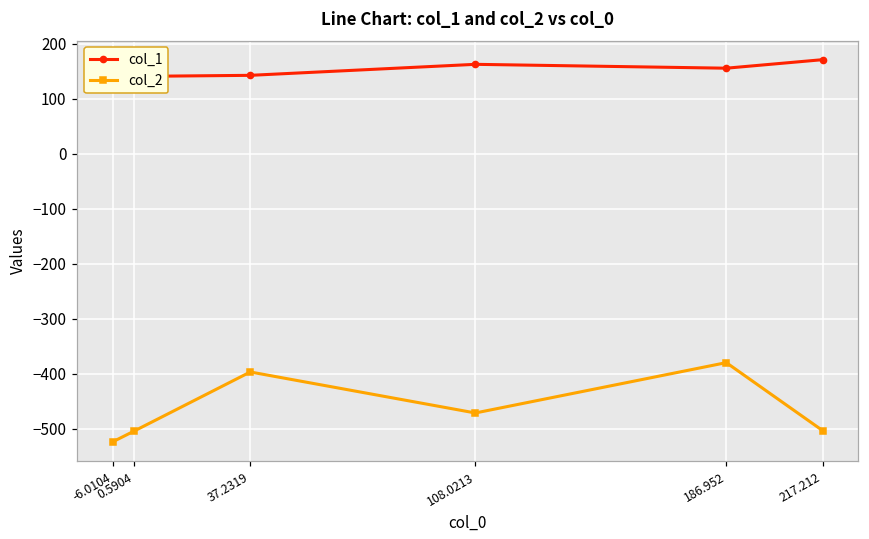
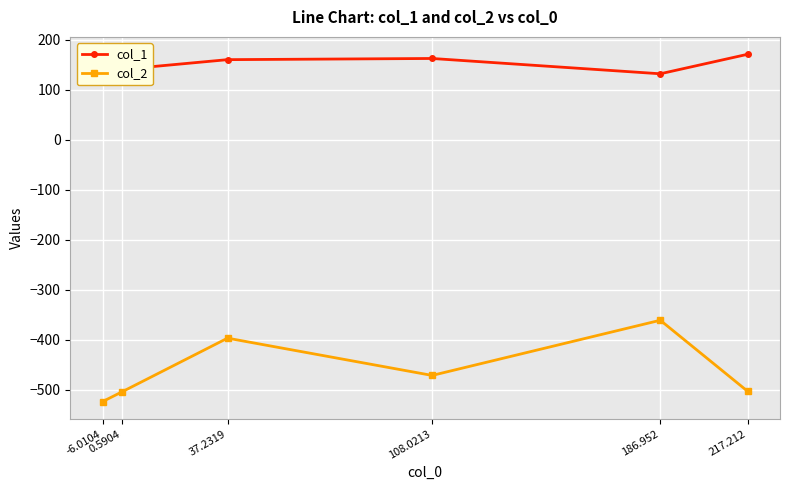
  {
    "col_1": {
-     "37.2319": 140,
+     "37.2319": 160,
      "108.0213": 160,
-     "186.952": 160,
+     "186.952": 130,
      "217.212": 170
    },
    "col_2": {
      "-6.0104": -520,
      "0.5904": -500,
      "37.2319": -400,
      "108.0213": -470,
-     "186.952": -380,
+     "186.952": -360,
      "217.212": -500
    }
  }
